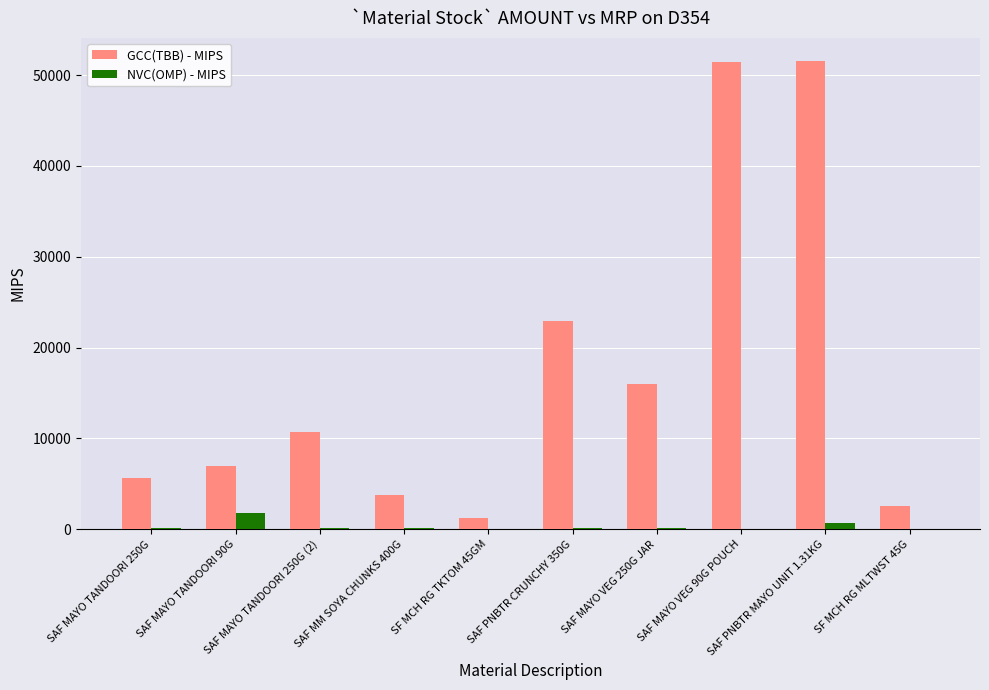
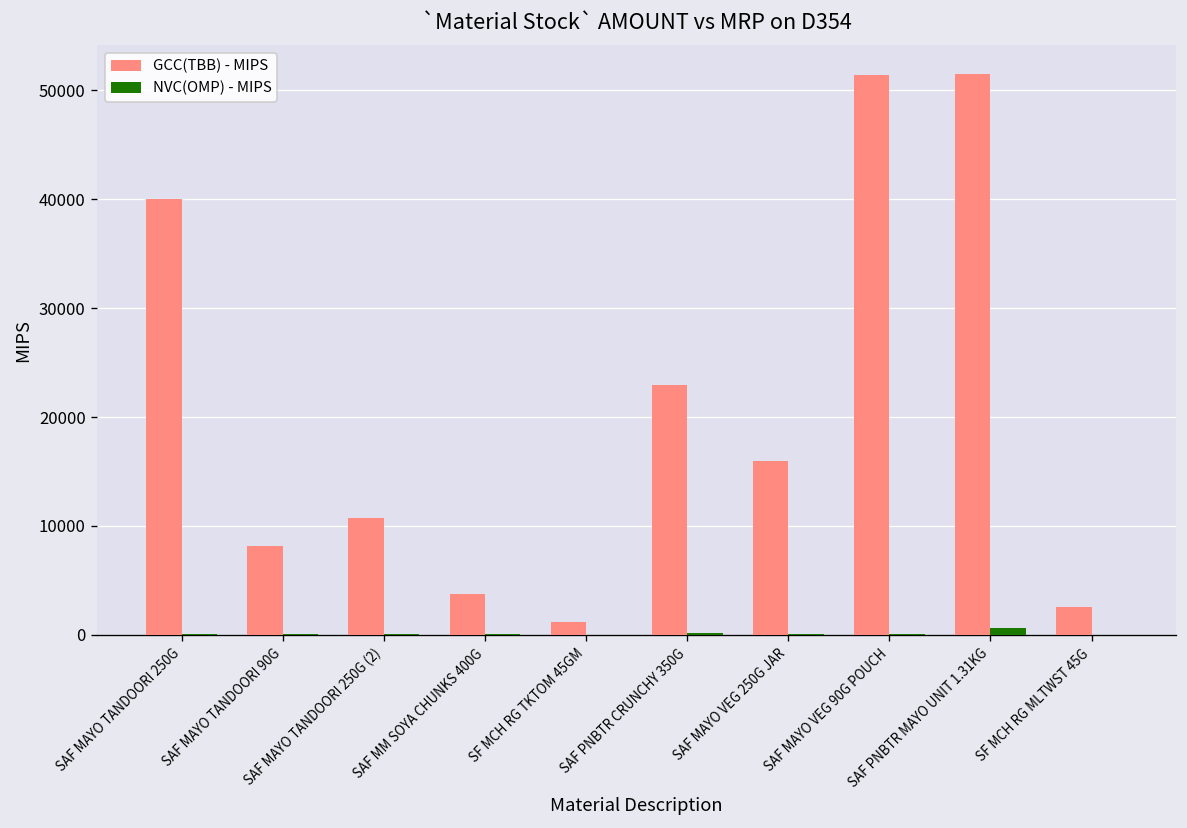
  {
    "GCC(TBB) - MIPS": {
-     "SAF MAYO TANDOORI 250G": 6000,
-     "SAF MAYO TANDOORI 90G": 7000,
+     "SAF MAYO TANDOORI 250G": 40000,
+     "SAF MAYO TANDOORI 90G": 8000,
      "SAF MAYO TANDOORI 250G (2)": 11000,
      "SAF MM SOYA CHUNKS 400G": 4000,
      "SF MCH RG TKTOM 45GM": 1000,
      "SAF PNBTR CRUNCHY 350G": 23000,
      "SAF MAYO VEG 250G JAR": 16000,
      "SAF MAYO VEG 90G POUCH": 51000,
      "SAF PNBTR MAYO UNIT 1.31KG": 52000,
      "SF MCH RG MLTWST 45G": 3000
    },
    "NVC(OMP) - MIPS": {
-     "SAF MAYO TANDOORI 90G": 2000,
+     "SAF MAYO TANDOORI 90G": 0,
      "SAF PNBTR MAYO UNIT 1.31KG": 1000
    }
  }
